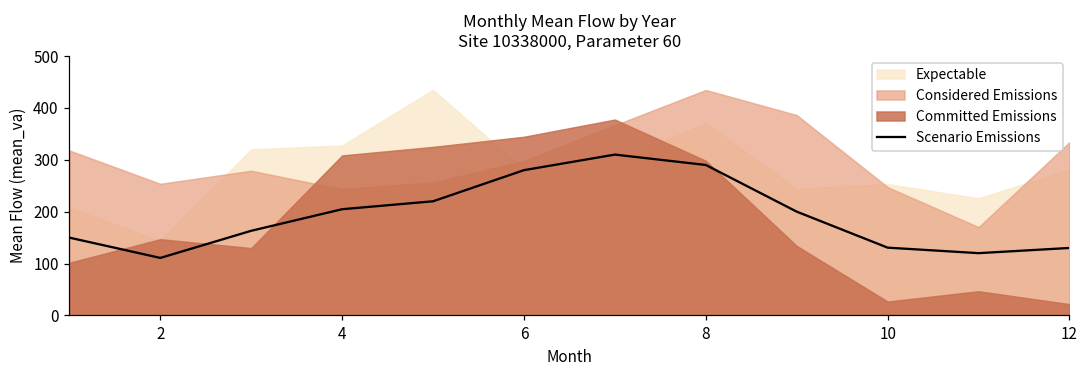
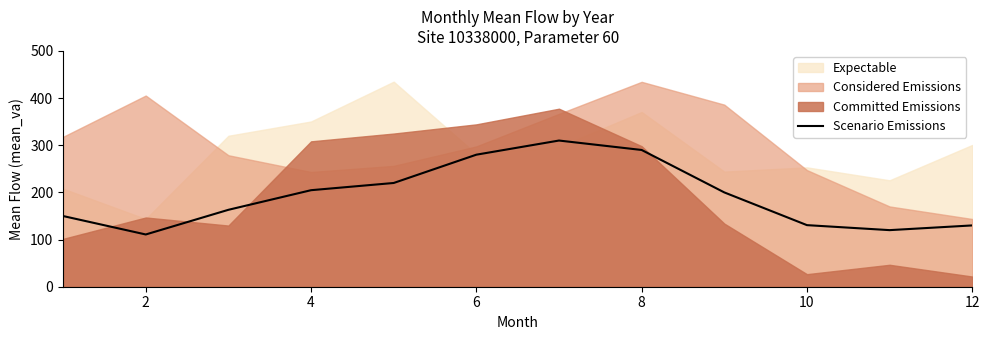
  {
    "Scenario Emissions": {
      "2": 110,
      "4": 200,
      "8": 290,
      "10": 130,
      "12": 130
    },
    "Expectable": {
-     "4": 330,
+     "4": 350,
      "8": 370,
      "10": 250,
-     "12": 280
+     "12": 300
    },
    "Considered Emissions": {
-     "2": 250,
+     "2": 410,
      "4": 240,
      "6": 300,
      "8": 430,
      "10": 250,
-     "12": 330
+     "12": 140
    },
    "Committed Emissions": {
      "4": 310,
      "6": 340,
      "8": 300,
      "10": 30,
      "12": 20
    }
  }
